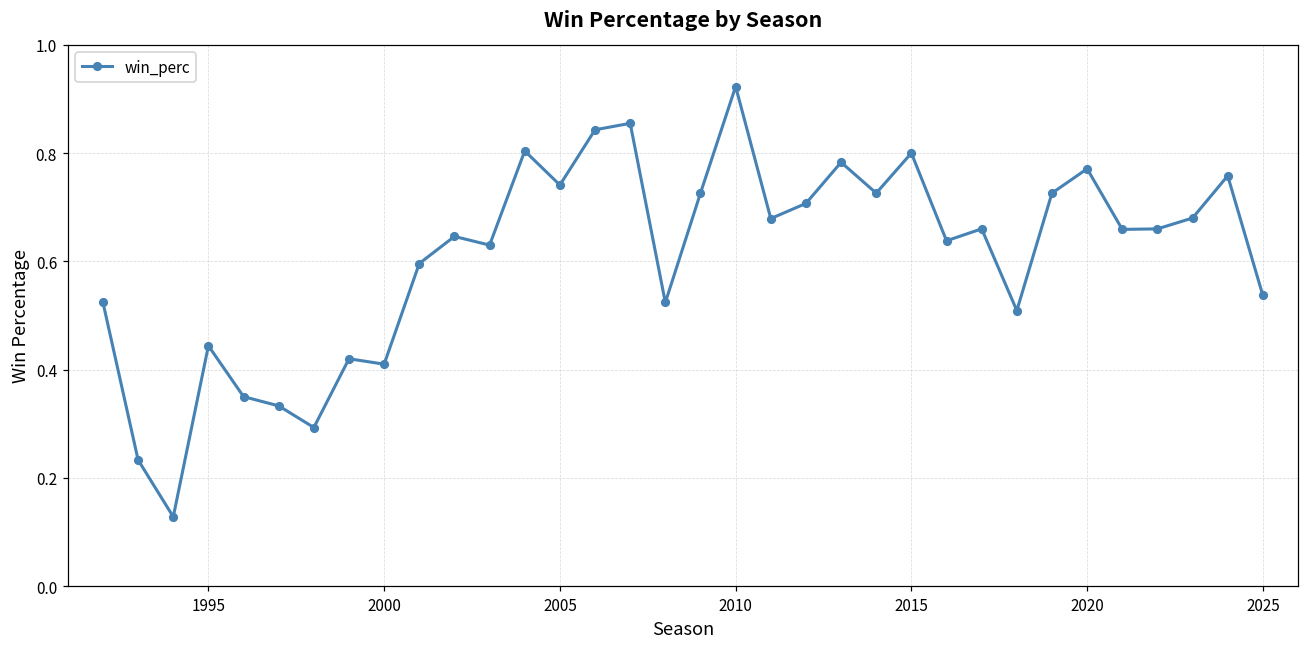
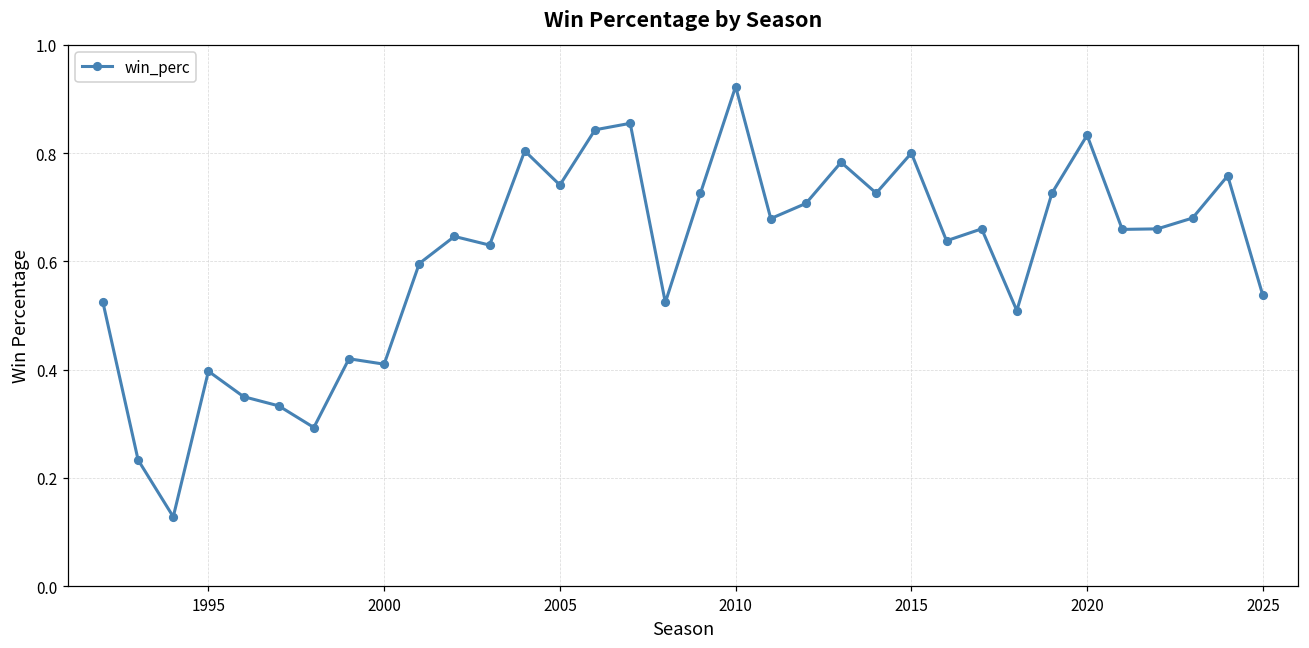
  {
-   "1995": 0.44,
+   "1995": 0.40,
    "2000": 0.41,
    "2005": 0.74,
    "2010": 0.92,
    "2015": 0.80,
-   "2020": 0.77,
+   "2020": 0.83,
    "2025": 0.54
  }
